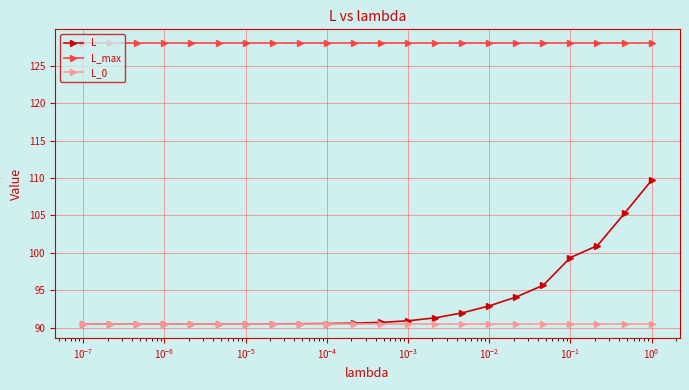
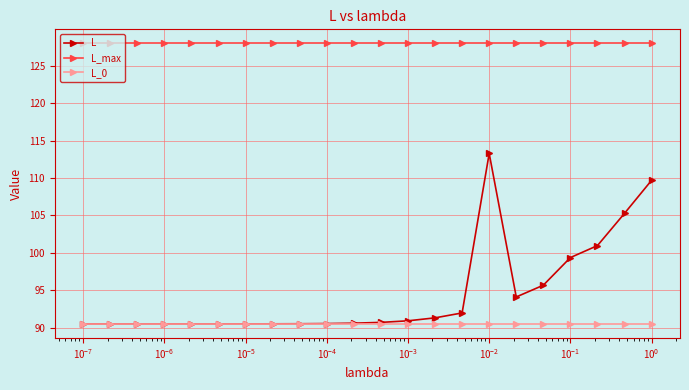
  {
    "L": {
      "10^-3": 91,
-     "10^-2": 93,
+     "10^-2": 113,
      "10^-1": 99,
      "10^0": 110
    },
    "L_max": {
      "10^-6": 128,
      "10^-5": 128,
      "10^-4": 128,
      "10^-3": 128,
      "10^-2": 128,
      "10^-1": 128,
      "10^0": 128
    },
    "L_0": {
      "10^-3": 91,
      "10^-2": 91,
      "10^-1": 91,
      "10^0": 91
    }
  }
